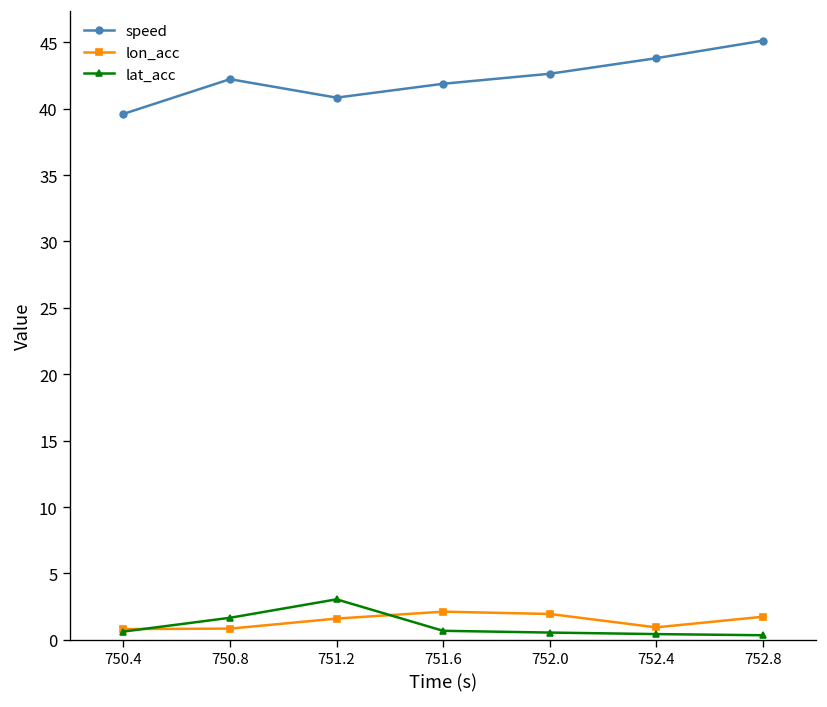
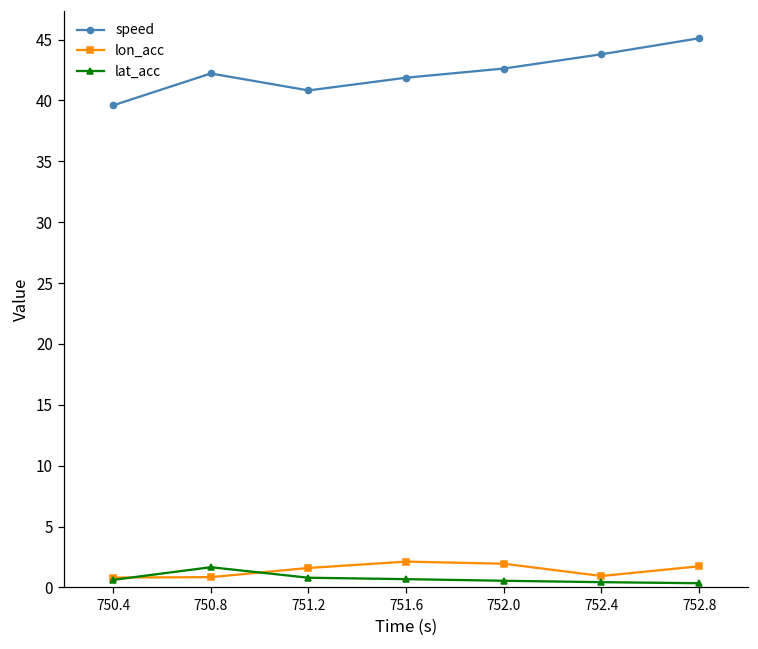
  {
    "speed": {
      "750.4": 39.6,
      "750.8": 42.2,
      "751.2": 40.8,
      "751.6": 41.9,
      "752.0": 42.6,
      "752.4": 43.8,
      "752.8": 45.1
    },
    "lon_acc": {
      "750.8": 0.8,
      "751.2": 1.6,
      "751.6": 2.1,
      "752.0": 1.9,
      "752.4": 0.9,
      "752.8": 1.7
    },
    "lat_acc": {
      "750.8": 1.7,
-     "751.2": 3.0,
+     "751.2": 0.8,
      "751.6": 0.7,
      "752.0": 0.5,
      "752.4": 0.4,
      "752.8": 0.3
    }
  }
